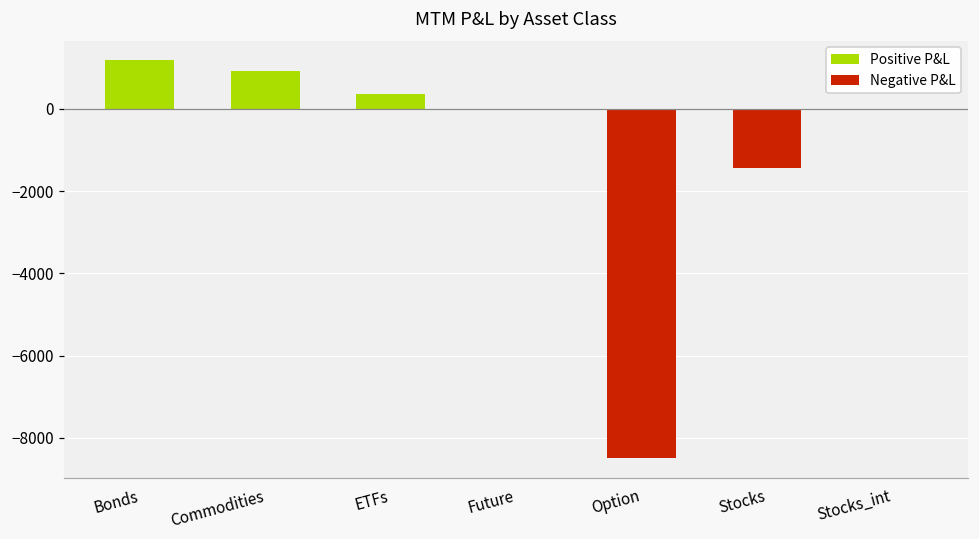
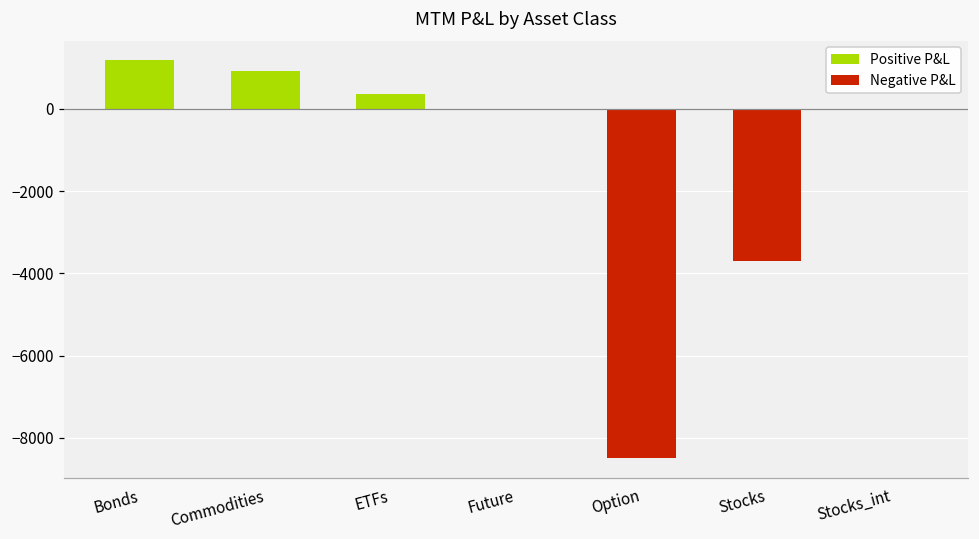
  {
    "Commodities": 900,
    "ETFs": 400,
    "Future": 0,
    "Option": -8500,
-   "Stocks": -1400,
+   "Stocks": -3700,
    "Stocks_int": 0
  }
